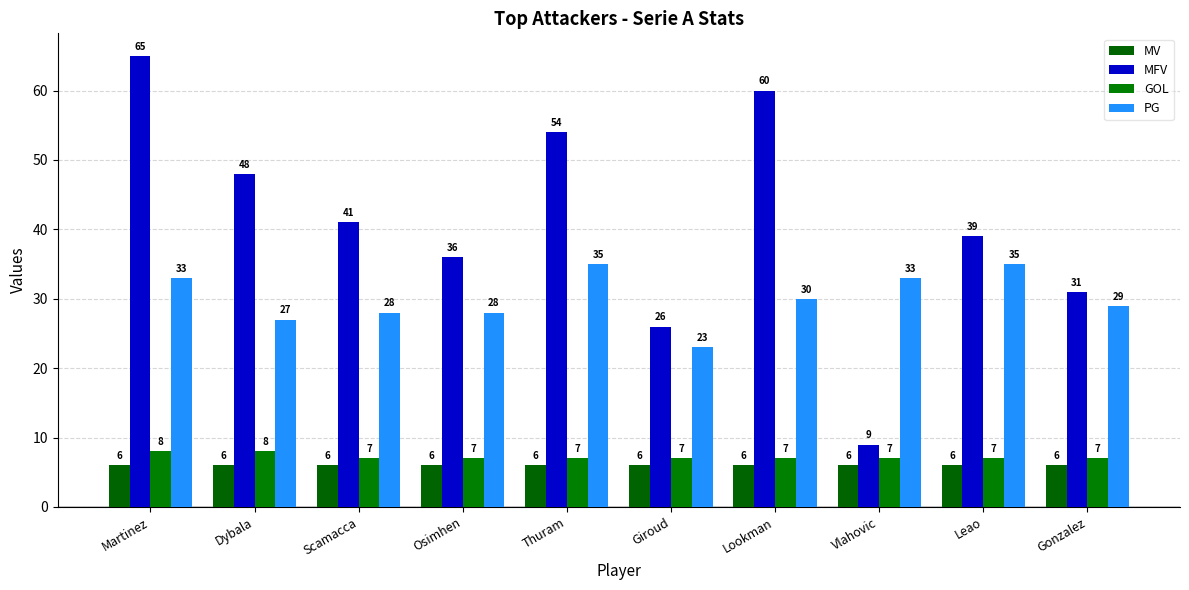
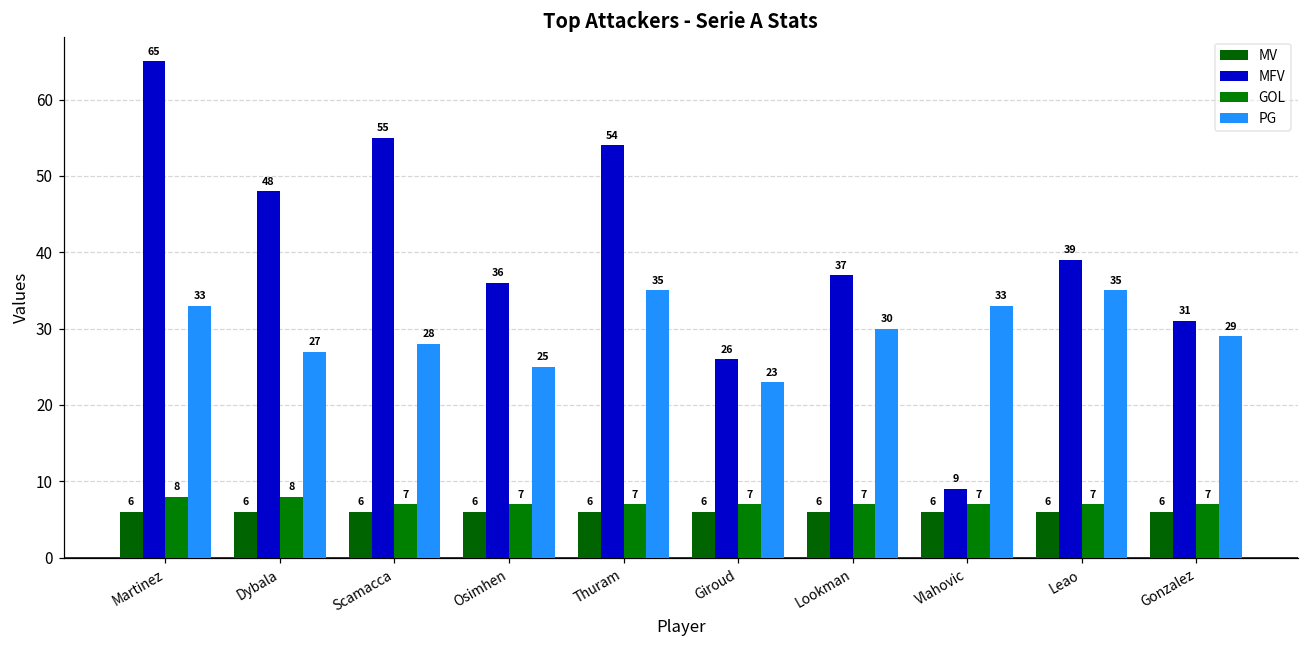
  {
    "MFV": {
      "Martinez": 65,
      "Dybala": 48,
-     "Scamacca": 41,
+     "Scamacca": 55,
      "Osimhen": 36,
      "Thuram": 54,
      "Giroud": 26,
-     "Lookman": 60,
+     "Lookman": 37,
      "Vlahovic": 9,
      "Leao": 39,
      "Gonzalez": 31
    },
    "PG": {
      "Martinez": 33,
      "Dybala": 27,
      "Scamacca": 28,
-     "Osimhen": 28,
+     "Osimhen": 25,
      "Thuram": 35,
      "Giroud": 23,
      "Lookman": 30,
      "Vlahovic": 33,
      "Leao": 35,
      "Gonzalez": 29
    }
  }
